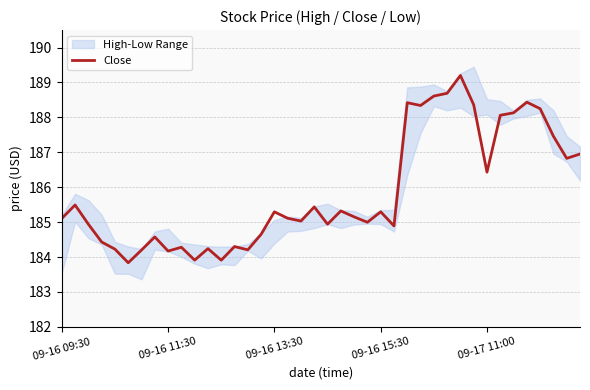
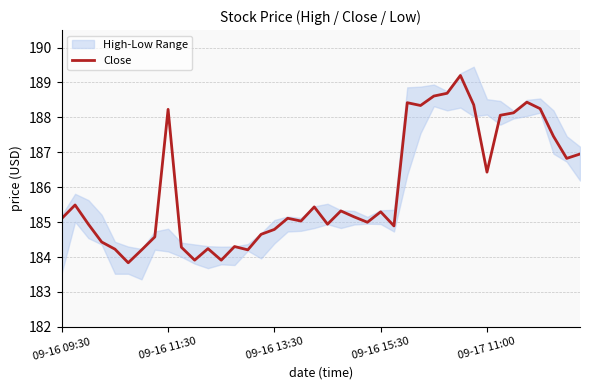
  {
    "Close": {
      "09-16 09:30": 185.1,
-     "09-16 11:30": 184.2,
-     "09-16 13:30": 185.3,
+     "09-16 11:30": 188.2,
+     "09-16 13:30": 184.8,
      "09-17 11:00": 186.4
    }
  }
